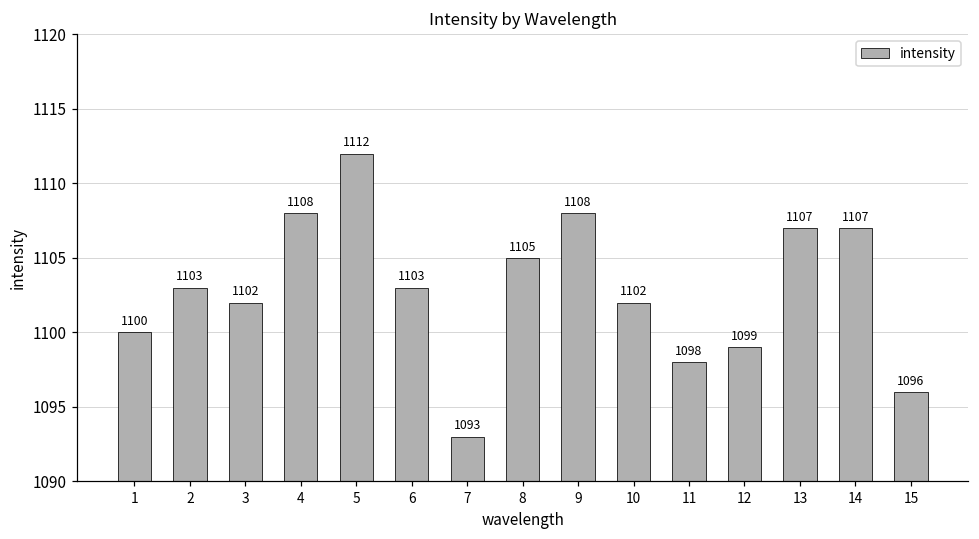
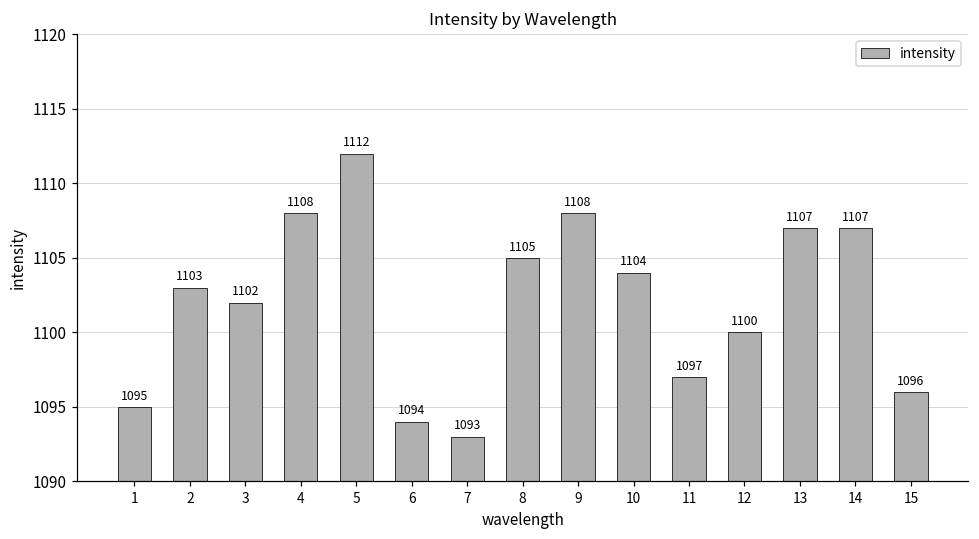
  {
-   "1": 1100,
+   "1": 1095,
    "2": 1103,
    "3": 1102,
    "4": 1108,
    "5": 1112,
-   "6": 1103,
+   "6": 1094,
    "7": 1093,
    "8": 1105,
    "9": 1108,
-   "10": 1102,
-   "11": 1098,
-   "12": 1099,
+   "10": 1104,
+   "11": 1097,
+   "12": 1100,
    "13": 1107,
    "14": 1107,
    "15": 1096
  }
